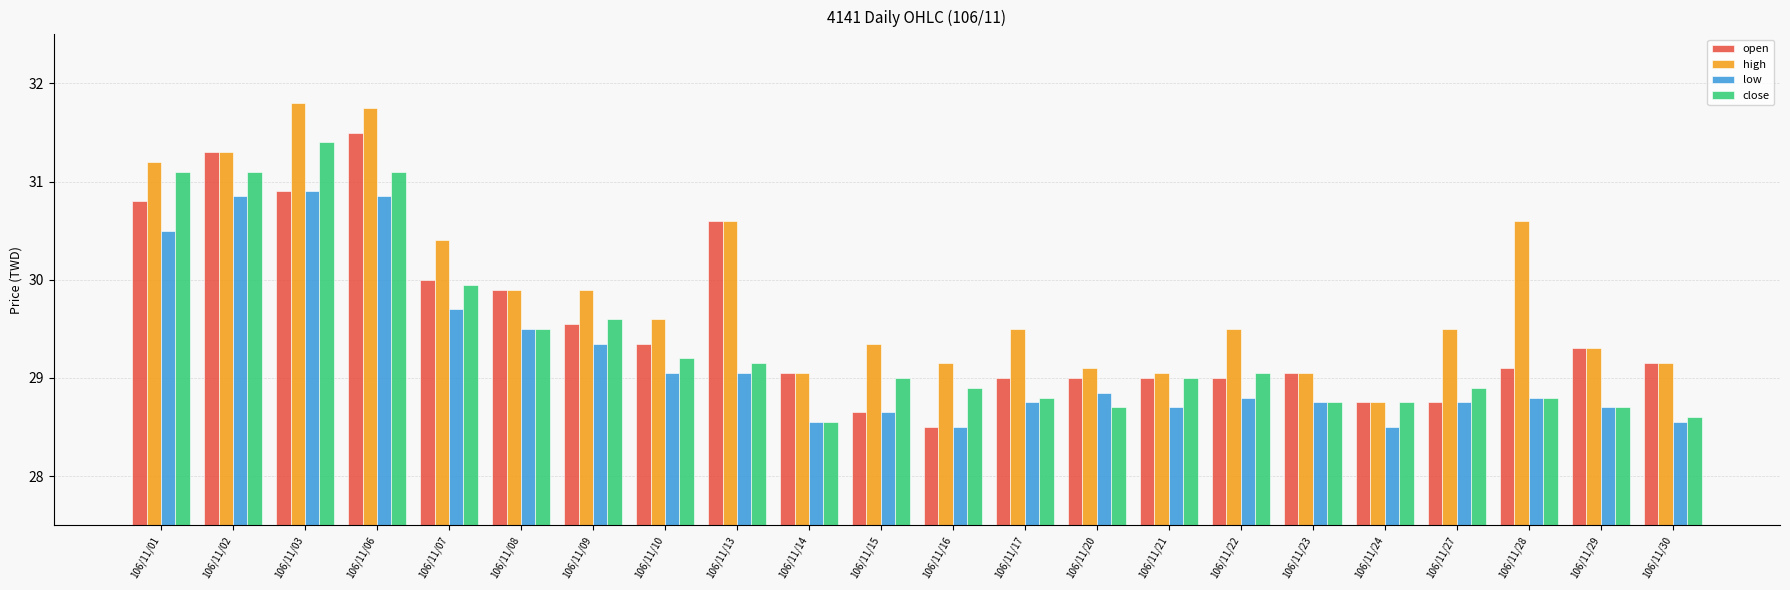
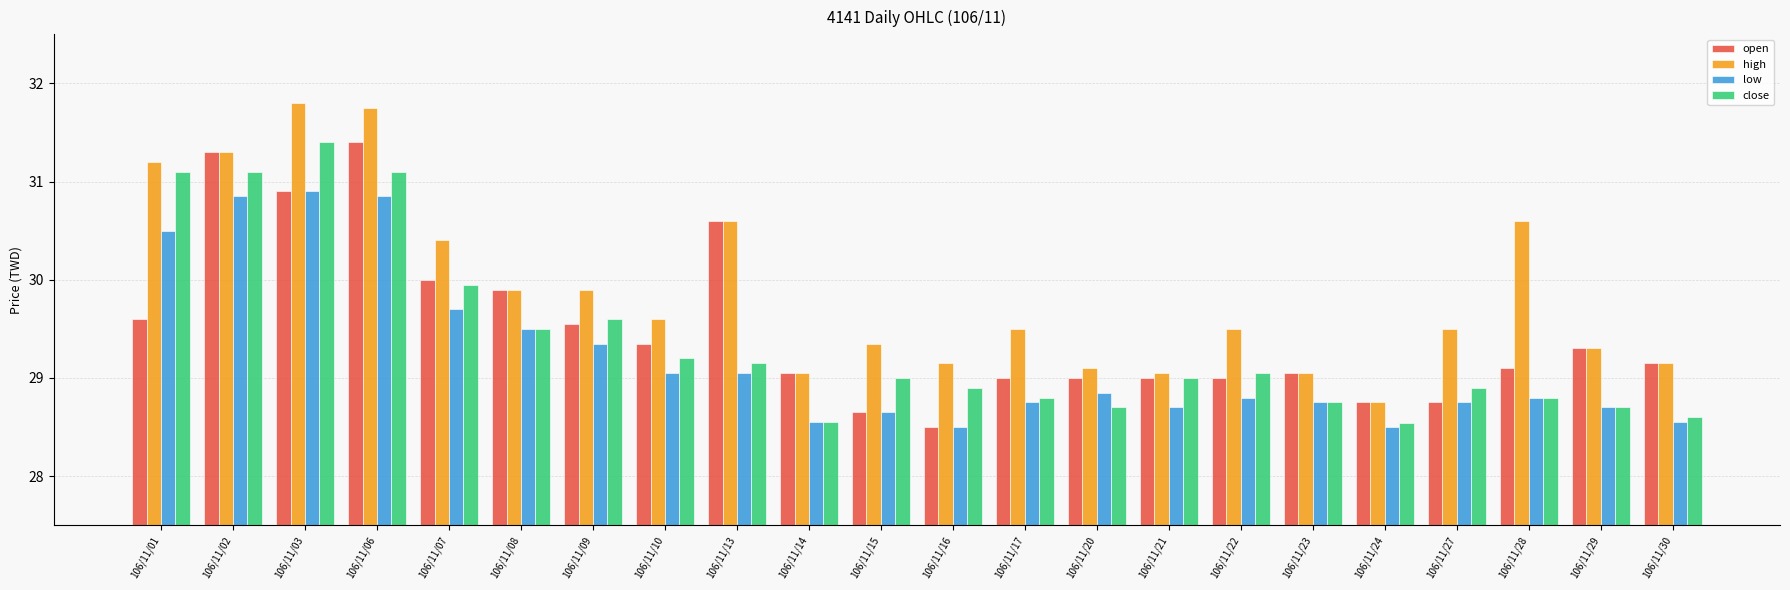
  {
    "open": {
-     "106/11/01": 30.8,
+     "106/11/01": 29.6,
      "106/11/02": 31.3,
      "106/11/03": 30.9,
-     "106/11/06": 31.5,
+     "106/11/06": 31.4,
      "106/11/07": 30.0,
      "106/11/08": 29.9,
      "106/11/09": 29.6,
      "106/11/10": 29.4,
      "106/11/13": 30.6,
      "106/11/14": 29.1,
      "106/11/15": 28.7,
      "106/11/16": 28.5,
      "106/11/17": 29.0,
      "106/11/20": 29.0,
      "106/11/21": 29.0,
      "106/11/22": 29.0,
      "106/11/23": 29.1,
      "106/11/24": 28.8,
      "106/11/27": 28.8,
      "106/11/28": 29.1,
      "106/11/29": 29.3,
      "106/11/30": 29.2
    },
    "high": {
      "106/11/01": 31.2,
      "106/11/02": 31.3,
      "106/11/03": 31.8,
      "106/11/06": 31.8,
      "106/11/07": 30.4,
      "106/11/08": 29.9,
      "106/11/09": 29.9,
      "106/11/10": 29.6,
      "106/11/13": 30.6,
      "106/11/14": 29.1,
      "106/11/15": 29.4,
      "106/11/16": 29.2,
      "106/11/17": 29.5,
      "106/11/20": 29.1,
      "106/11/21": 29.1,
      "106/11/22": 29.5,
      "106/11/23": 29.1,
      "106/11/24": 28.8,
      "106/11/27": 29.5,
      "106/11/28": 30.6,
      "106/11/29": 29.3,
      "106/11/30": 29.2
    },
    "low": {
      "106/11/01": 30.5,
      "106/11/02": 30.9,
      "106/11/03": 30.9,
      "106/11/06": 30.9,
      "106/11/07": 29.7,
      "106/11/08": 29.5,
      "106/11/09": 29.4,
      "106/11/10": 29.1,
      "106/11/13": 29.1,
      "106/11/14": 28.6,
      "106/11/15": 28.7,
      "106/11/16": 28.5,
      "106/11/17": 28.8,
      "106/11/20": 28.9,
      "106/11/21": 28.7,
      "106/11/22": 28.8,
      "106/11/23": 28.8,
      "106/11/24": 28.5,
      "106/11/27": 28.8,
      "106/11/28": 28.8,
      "106/11/29": 28.7,
      "106/11/30": 28.6
    },
    "close": {
      "106/11/01": 31.1,
      "106/11/02": 31.1,
      "106/11/03": 31.4,
      "106/11/06": 31.1,
      "106/11/07": 30.0,
      "106/11/08": 29.5,
      "106/11/09": 29.6,
      "106/11/10": 29.2,
      "106/11/13": 29.2,
      "106/11/14": 28.6,
      "106/11/15": 29.0,
      "106/11/16": 28.9,
      "106/11/17": 28.8,
      "106/11/20": 28.7,
      "106/11/21": 29.0,
      "106/11/22": 29.1,
      "106/11/23": 28.8,
-     "106/11/24": 28.8,
+     "106/11/24": 28.5,
      "106/11/27": 28.9,
      "106/11/28": 28.8,
      "106/11/29": 28.7,
      "106/11/30": 28.6
    }
  }
